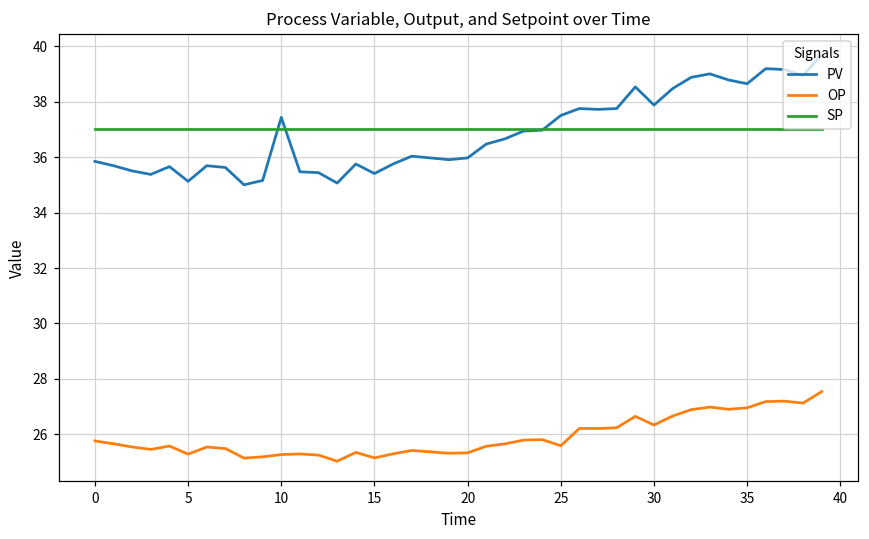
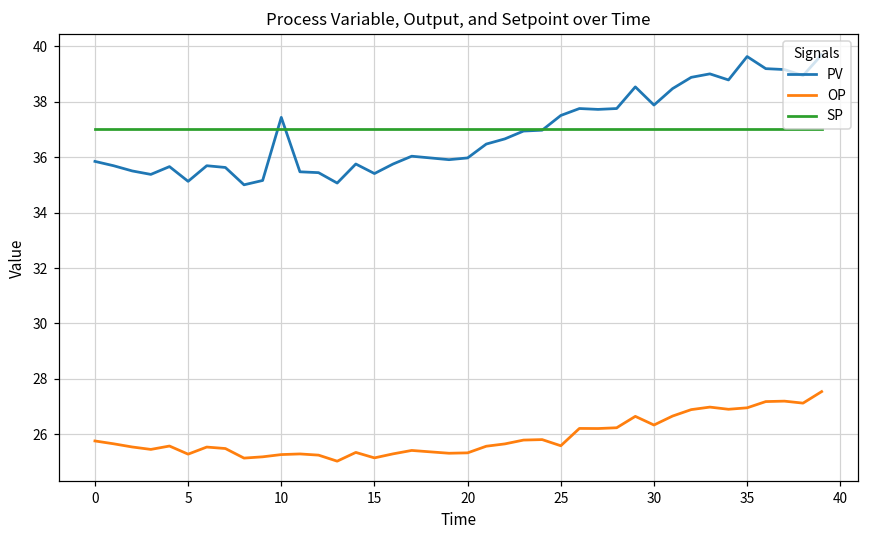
  {
    "PV": {
      "0": 35.8,
      "5": 35.1,
      "10": 37.4,
      "15": 35.4,
      "20": 36.0,
      "25": 37.5,
      "30": 37.9,
-     "35": 38.6
+     "35": 39.6
    },
    "OP": {
      "0": 25.8,
      "5": 25.3,
      "10": 25.3,
      "15": 25.2,
      "20": 25.3,
      "25": 25.6,
      "30": 26.3,
      "35": 27.0
    },
    "SP": {
      "0": 37.0,
      "5": 37.0,
      "10": 37.0,
      "15": 37.0,
      "20": 37.0,
      "25": 37.0,
      "30": 37.0,
      "35": 37.0
    }
  }
